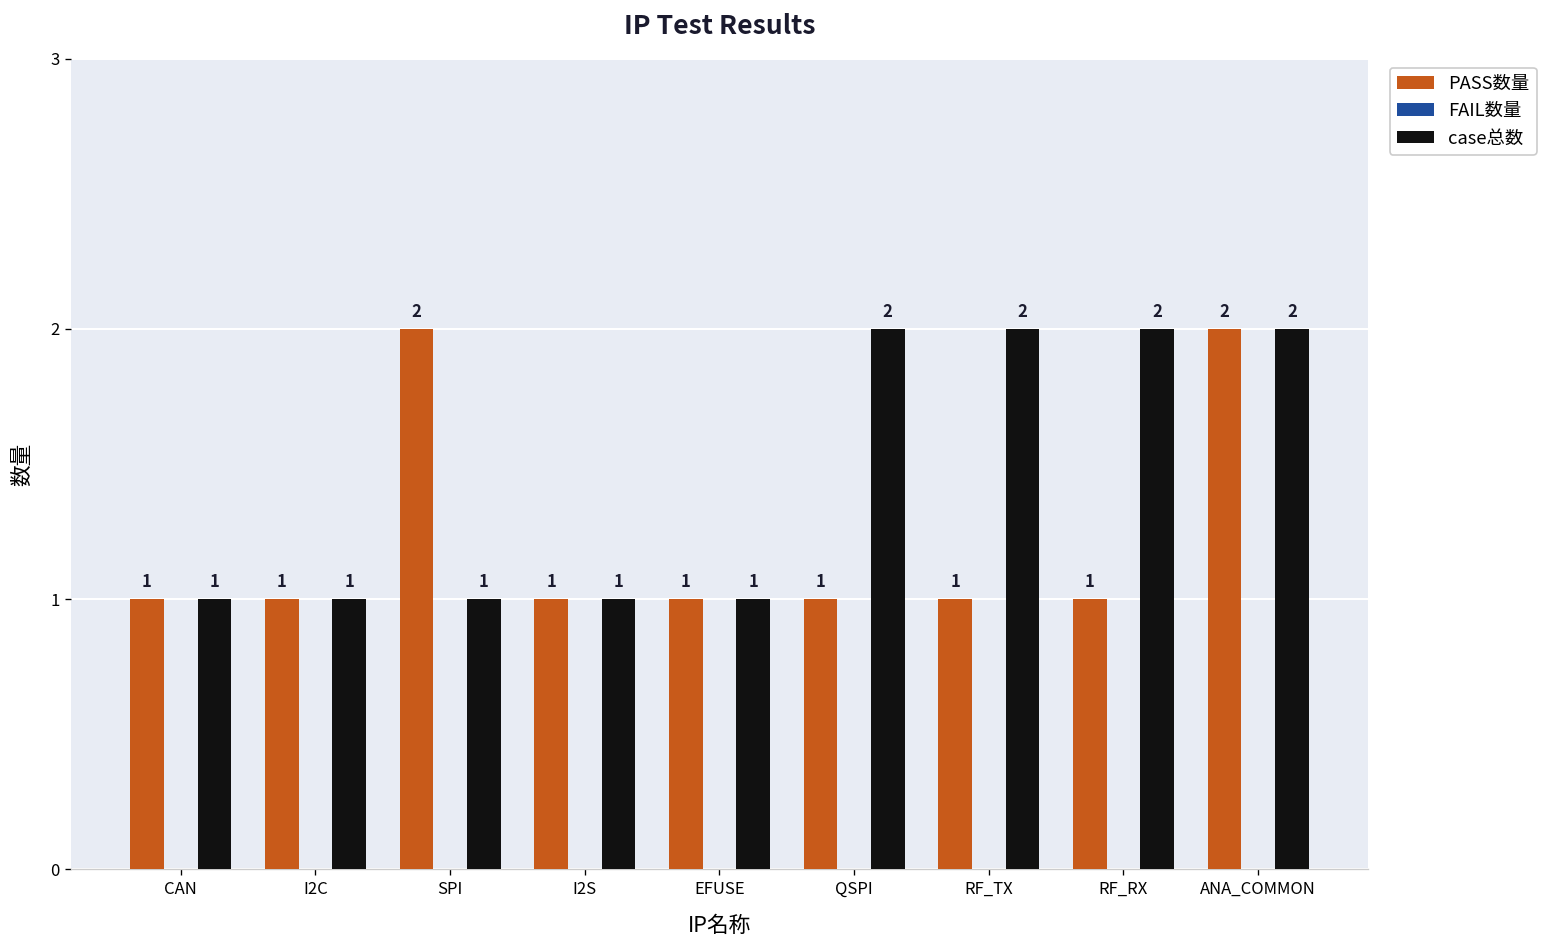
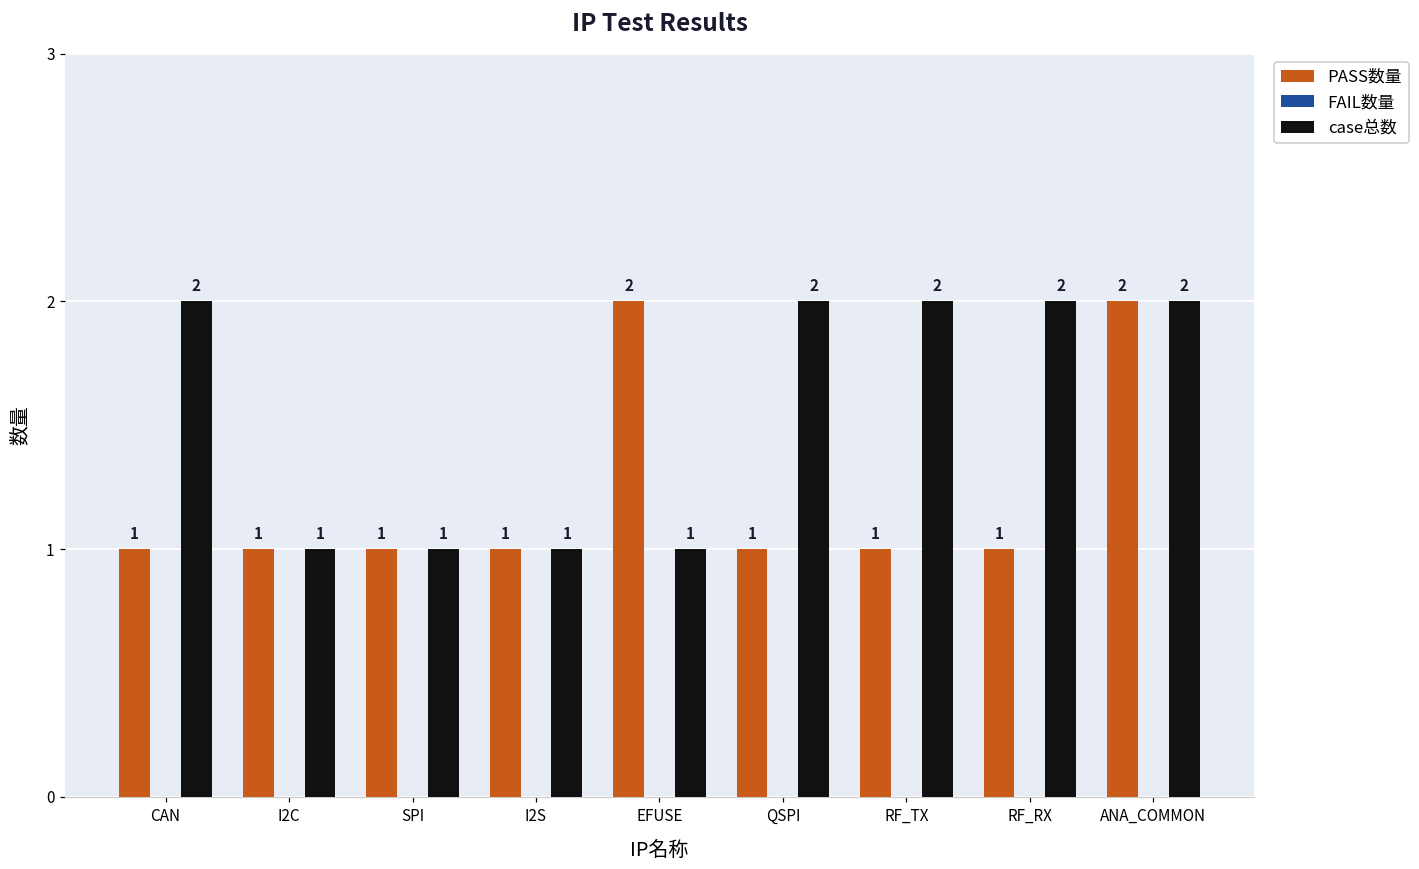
  {
    "PASS数量": {
      "CAN": 1,
      "I2C": 1,
-     "SPI": 2,
+     "SPI": 1,
      "I2S": 1,
-     "EFUSE": 1,
+     "EFUSE": 2,
      "QSPI": 1,
      "RF_TX": 1,
      "RF_RX": 1,
      "ANA_COMMON": 2
    },
    "FAIL数量": {
      "CAN": 0.00,
      "I2C": 0.00,
      "SPI": 0.00,
      "I2S": 0.00,
      "EFUSE": 0.00,
      "QSPI": 0.00,
      "RF_TX": 0.00,
      "RF_RX": 0.00,
      "ANA_COMMON": 0.00
    },
    "case总数": {
-     "CAN": 1,
+     "CAN": 2,
      "I2C": 1,
      "SPI": 1,
      "I2S": 1,
      "EFUSE": 1,
      "QSPI": 2,
      "RF_TX": 2,
      "RF_RX": 2,
      "ANA_COMMON": 2
    }
  }
